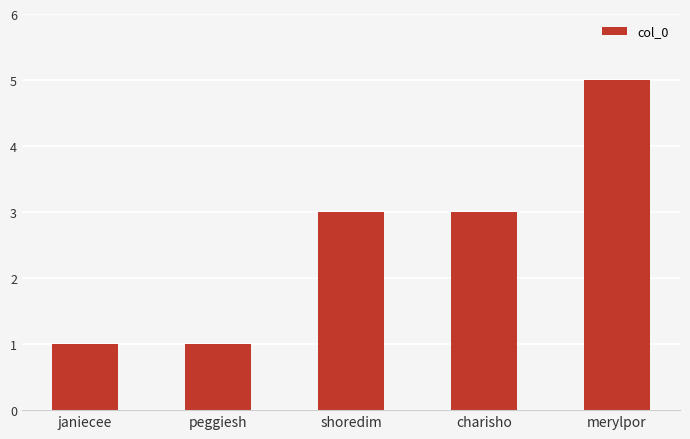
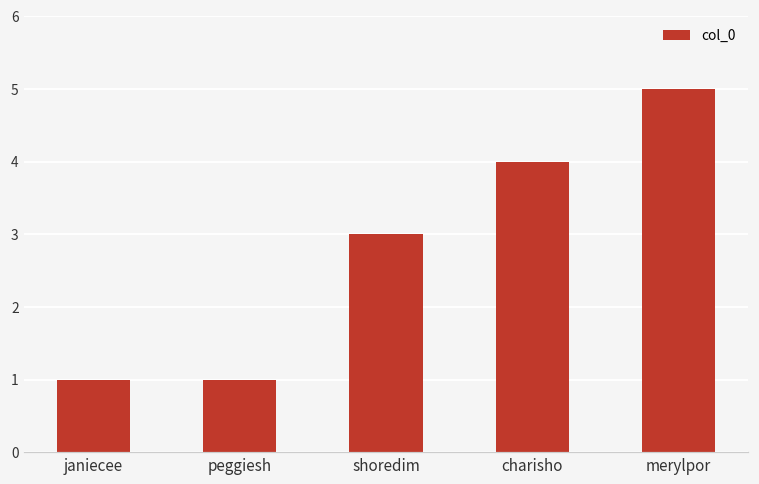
  {
    "janiecee": 1,
    "peggiesh": 1,
    "shoredim": 3,
-   "charisho": 3,
+   "charisho": 4,
    "merylpor": 5
  }
